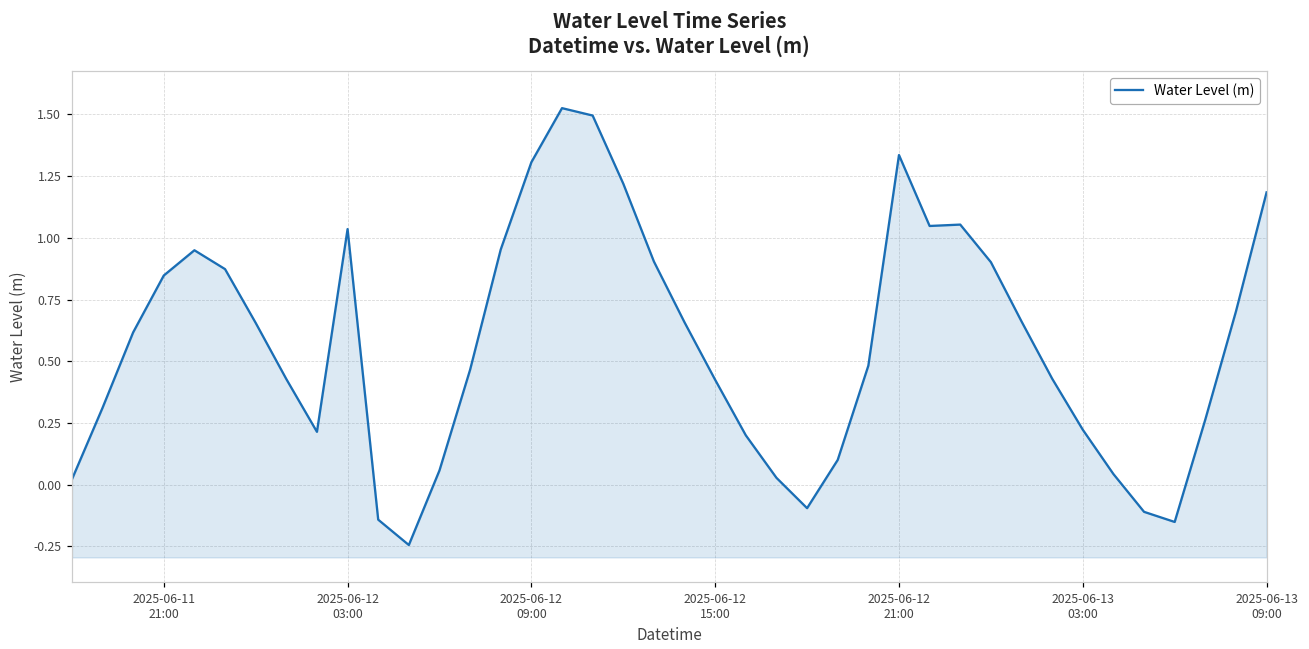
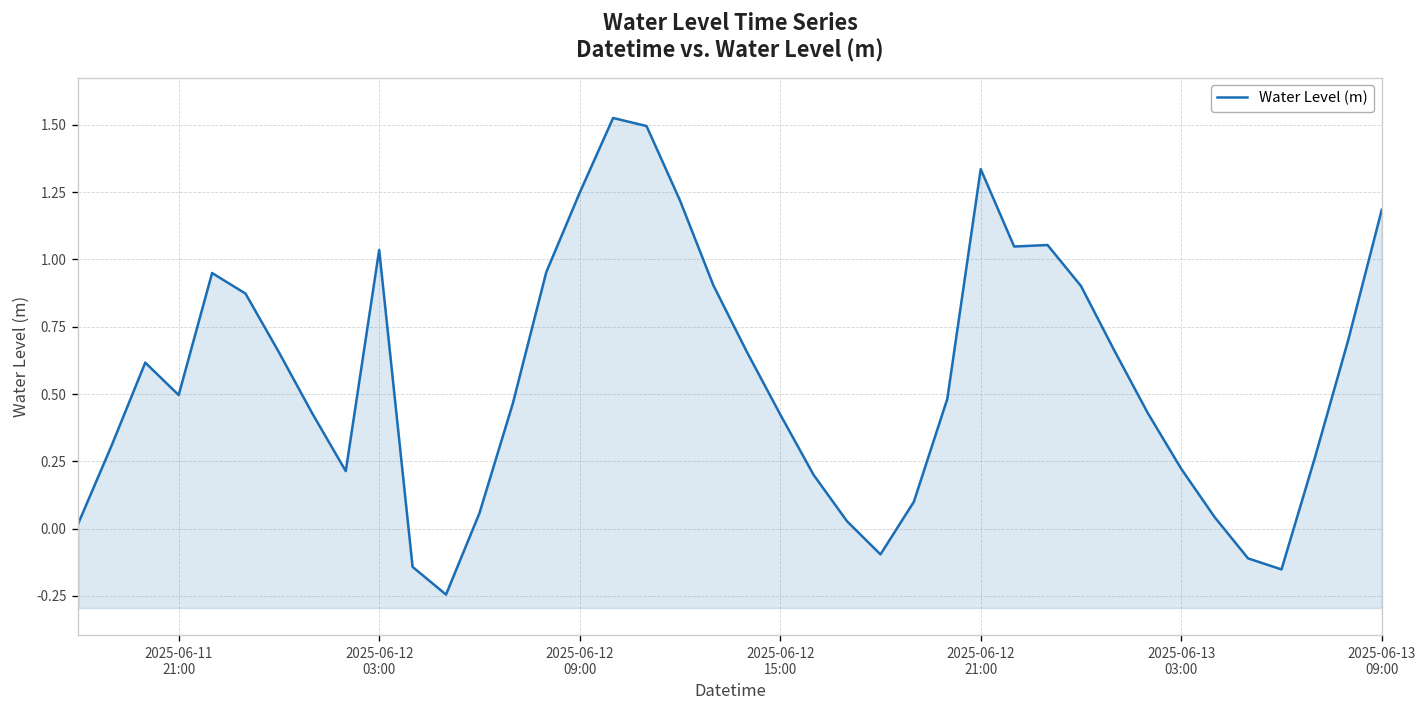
  {
-   "2025-06-11 21:00": 0.85,
+   "2025-06-11 21:00": 0.50,
    "2025-06-12 03:00": 1.04,
-   "2025-06-12 09:00": 1.31,
+   "2025-06-12 09:00": 1.25,
    "2025-06-12 15:00": 0.42,
    "2025-06-12 21:00": 1.34,
    "2025-06-13 03:00": 0.22,
    "2025-06-13 09:00": 1.18
  }
